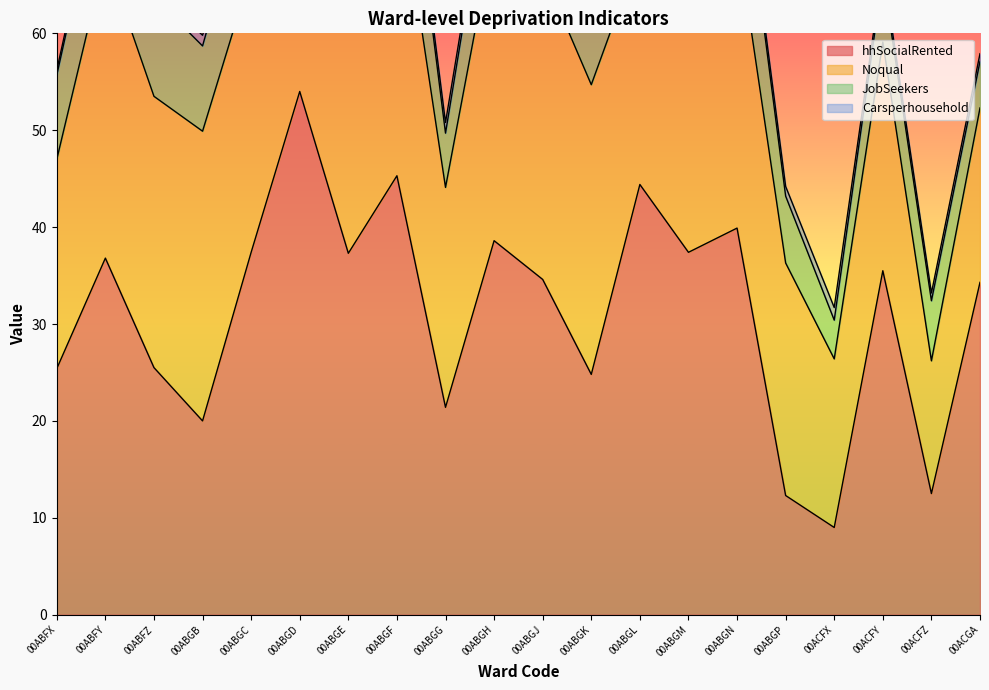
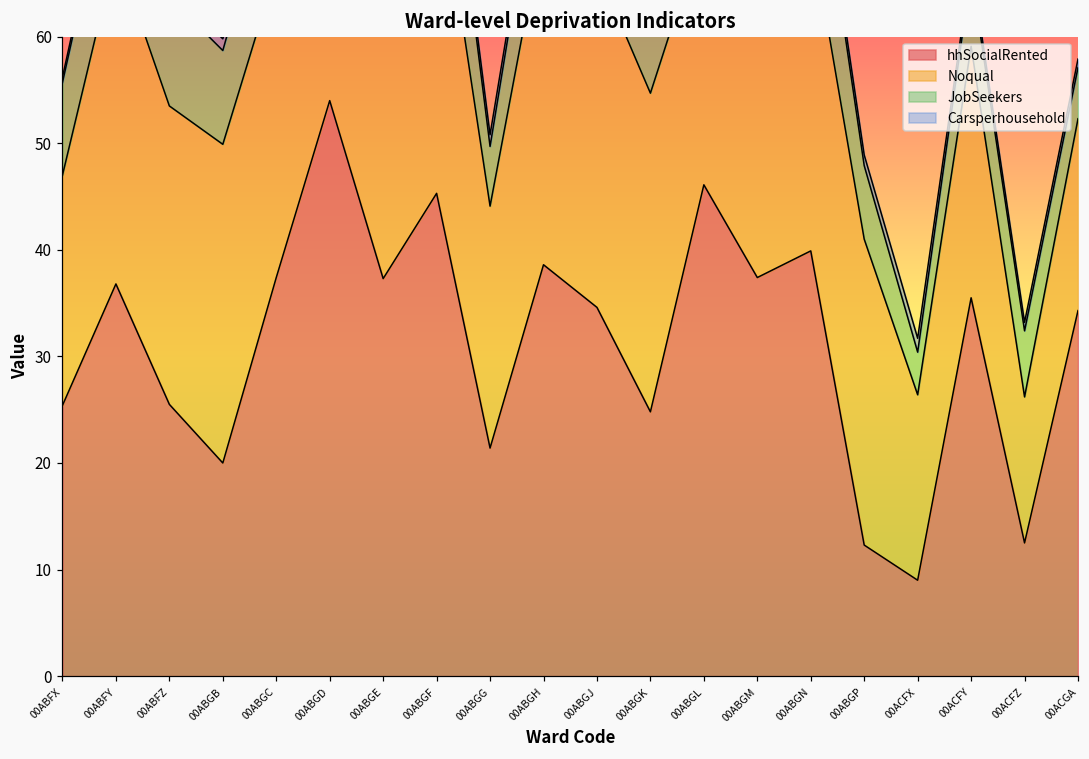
  {
    "hhSocialRented": {
      "00ABFX": 25,
      "00ABFY": 37,
      "00ABFZ": 26,
      "00ABGB": 20,
      "00ABGC": 37,
      "00ABGD": 54,
      "00ABGE": 37,
      "00ABGF": 45,
      "00ABGG": 21,
      "00ABGH": 39,
      "00ABGJ": 35,
      "00ABGK": 25,
-     "00ABGL": 44,
+     "00ABGL": 46,
      "00ABGM": 37,
      "00ABGN": 40,
      "00ABGP": 12,
      "00ACFX": 9,
      "00ACFY": 36,
      "00ACFZ": 13,
      "00ACGA": 34
    },
    "Noqual": {
      "00ABFX": 22,
      "00ABFZ": 28,
      "00ABGB": 30,
      "00ABGG": 23,
      "00ABGK": 30,
-     "00ABGP": 24,
+     "00ABGP": 29,
      "00ACFX": 17,
      "00ACFZ": 14,
      "00ACGA": 18
    },
    "JobSeekers": {
      "00ABFX": 9,
      "00ABGB": 9,
      "00ABGG": 6,
      "00ABGP": 7,
      "00ACFX": 4,
      "00ACFZ": 6,
      "00ACGA": 5
    },
    "Carsperhousehold": {
      "00ABFX": 1,
      "00ABGB": 1,
      "00ABGG": 1,
      "00ABGP": 1,
      "00ACFX": 1,
      "00ACFZ": 1,
      "00ACGA": 1
    }
  }
